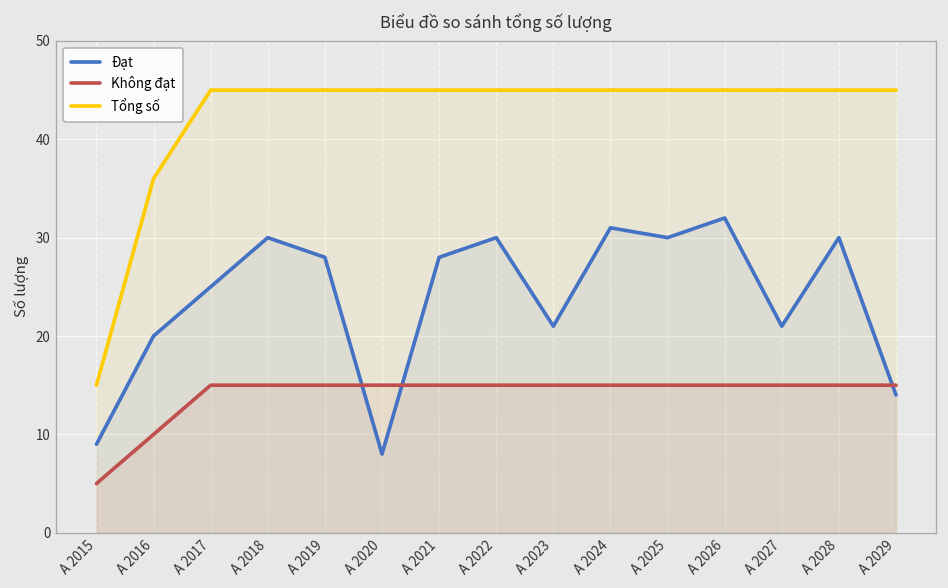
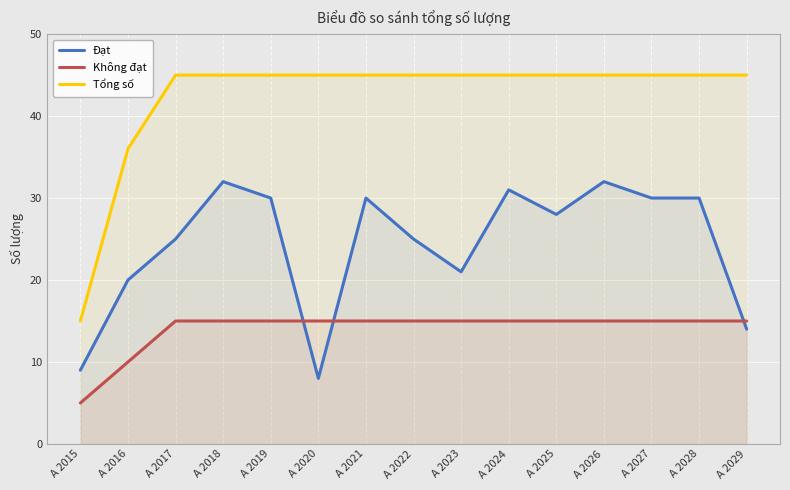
  {
    "Đạt": {
      "A 2015": 9,
      "A 2016": 20,
      "A 2017": 25,
-     "A 2018": 30,
-     "A 2019": 28,
+     "A 2018": 32,
+     "A 2019": 30,
      "A 2020": 8,
-     "A 2021": 28,
-     "A 2022": 30,
+     "A 2021": 30,
+     "A 2022": 25,
      "A 2023": 21,
      "A 2024": 31,
-     "A 2025": 30,
+     "A 2025": 28,
      "A 2026": 32,
-     "A 2027": 21,
+     "A 2027": 30,
      "A 2028": 30,
      "A 2029": 14
    },
    "Không đạt": {
      "A 2015": 5,
      "A 2016": 10,
      "A 2017": 15,
      "A 2018": 15,
      "A 2019": 15,
      "A 2020": 15,
      "A 2021": 15,
      "A 2022": 15,
      "A 2023": 15,
      "A 2024": 15,
      "A 2025": 15,
      "A 2026": 15,
      "A 2027": 15,
      "A 2028": 15,
      "A 2029": 15
    },
    "Tổng số": {
      "A 2015": 15,
      "A 2016": 36,
      "A 2017": 45,
      "A 2018": 45,
      "A 2019": 45,
      "A 2020": 45,
      "A 2021": 45,
      "A 2022": 45,
      "A 2023": 45,
      "A 2024": 45,
      "A 2025": 45,
      "A 2026": 45,
      "A 2027": 45,
      "A 2028": 45,
      "A 2029": 45
    }
  }
